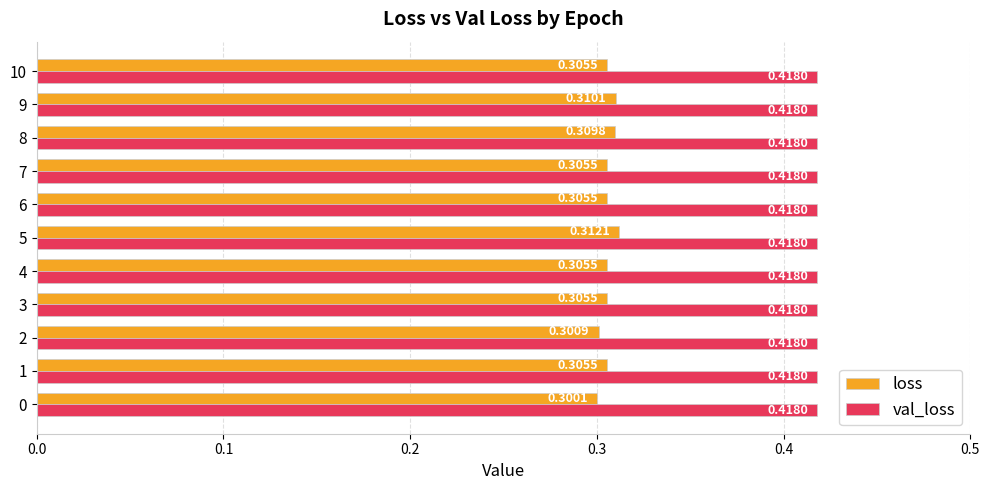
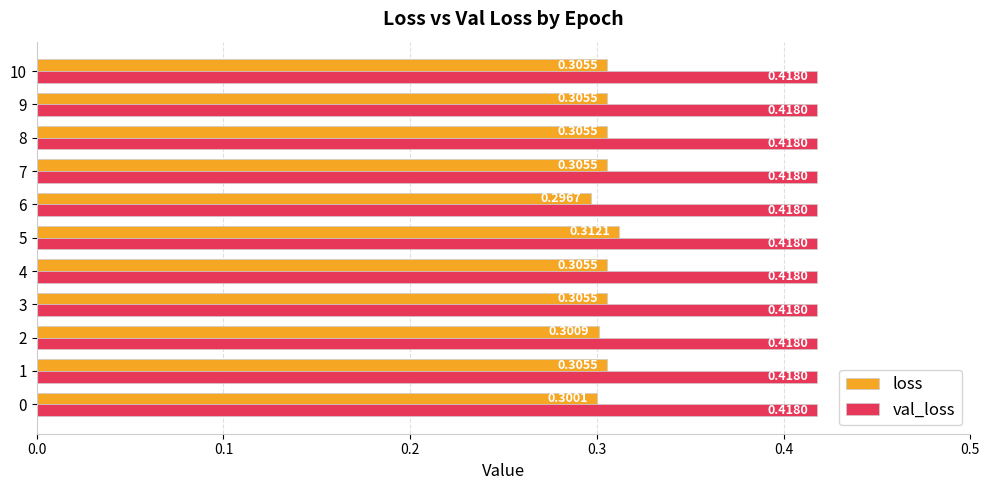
  {
    "loss": {
      "10": 0.3055,
-     "9": 0.3101,
-     "8": 0.3098,
+     "9": 0.3055,
+     "8": 0.3055,
      "7": 0.3055,
-     "6": 0.3055,
+     "6": 0.2967,
      "5": 0.3121,
      "4": 0.3055,
      "3": 0.3055,
      "2": 0.3009,
      "1": 0.3055,
      "0": 0.3001
    },
    "val_loss": {
      "10": 0.4180,
      "9": 0.4180,
      "8": 0.4180,
      "7": 0.4180,
      "6": 0.4180,
      "5": 0.4180,
      "4": 0.4180,
      "3": 0.4180,
      "2": 0.4180,
      "1": 0.4180,
      "0": 0.4180
    }
  }
